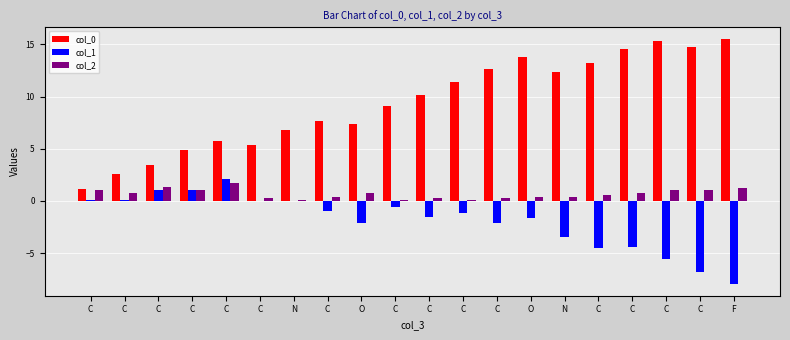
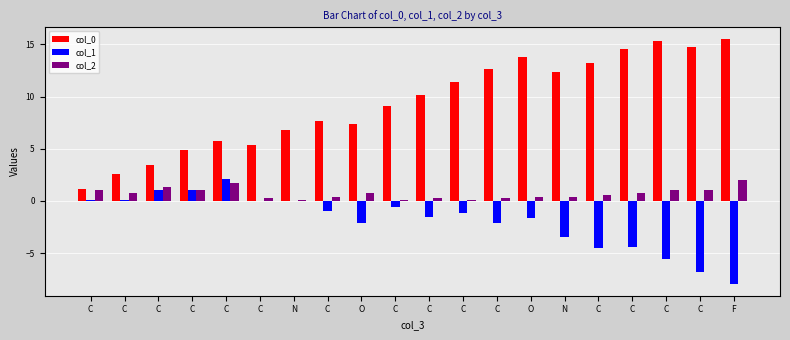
  {
    "col_0": {
      "F": 15.5
    },
    "col_1": {
      "F": -7.9
    },
    "col_2": {
-     "F": 1.2
+     "F": 2.0
    }
  }
